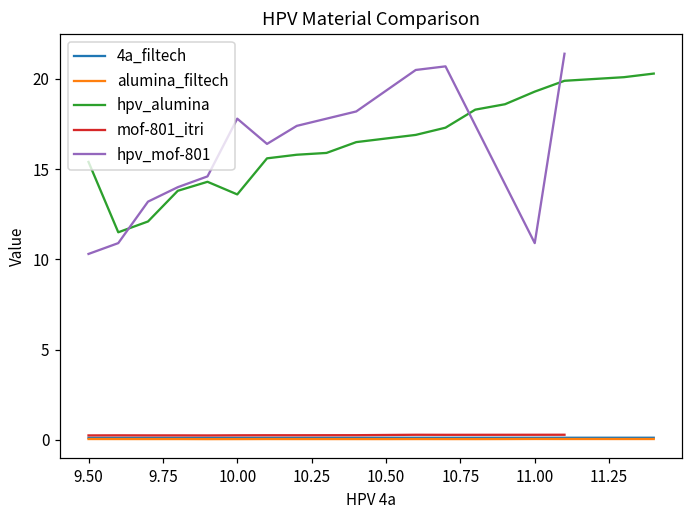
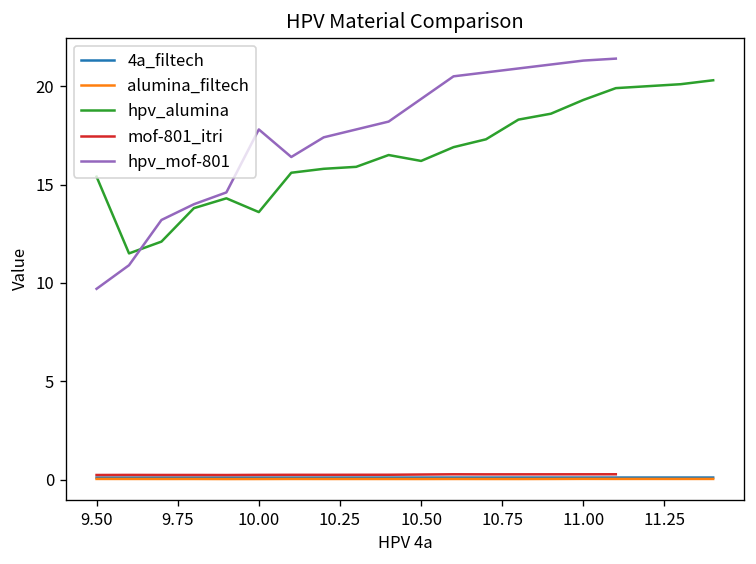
  {
    "hpv_alumina": {
      "10.00": 13.6,
-     "10.50": 16.7,
+     "10.50": 16.2,
      "11.00": 19.3
    },
    "mof-801_itri": {
      "11.00": 0.3
    },
    "hpv_mof-801": {
-     "9.50": 10.3,
+     "9.50": 9.7,
      "10.00": 17.8,
-     "11.00": 10.9
+     "11.00": 21.3
    }
  }
